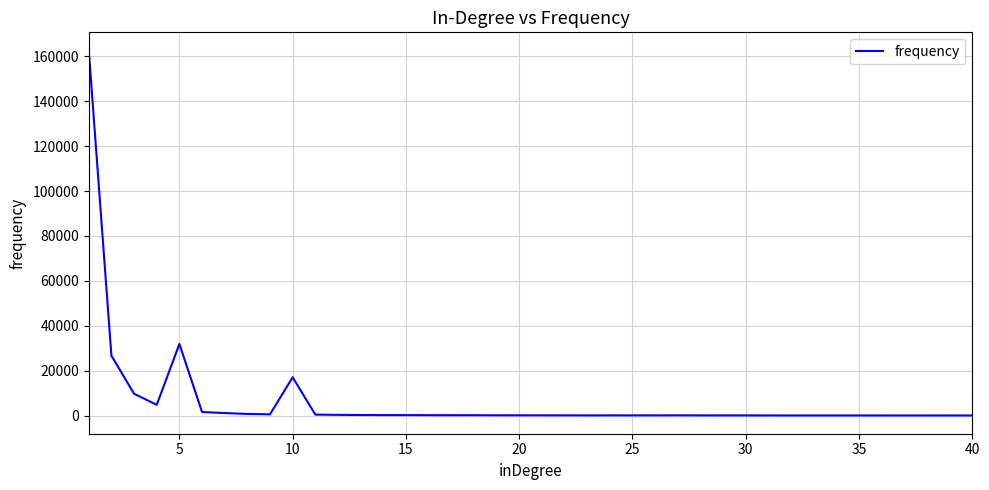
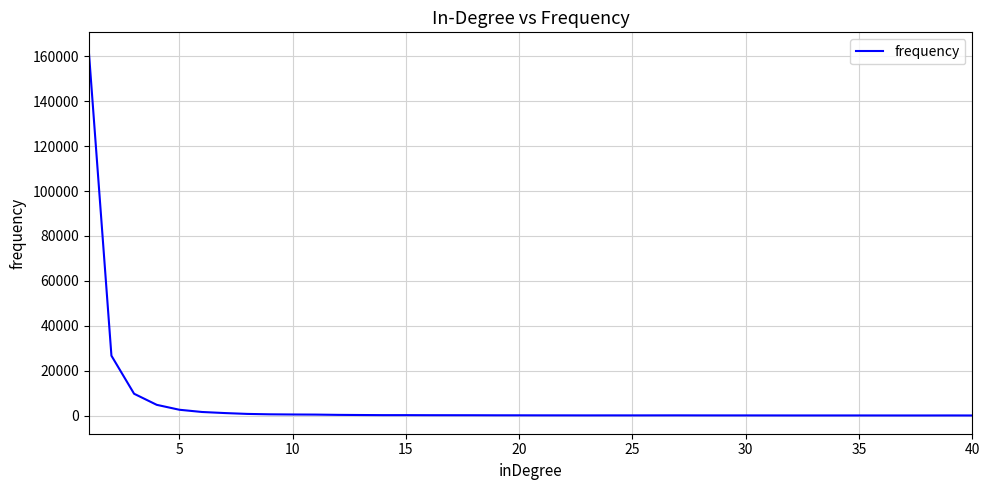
  {
-   "5": 32000,
-   "10": 17000,
+   "5": 3000,
+   "10": 0,
    "15": 0,
    "20": 0,
    "25": 0,
    "30": 0,
    "35": 0,
    "40": 0
  }
